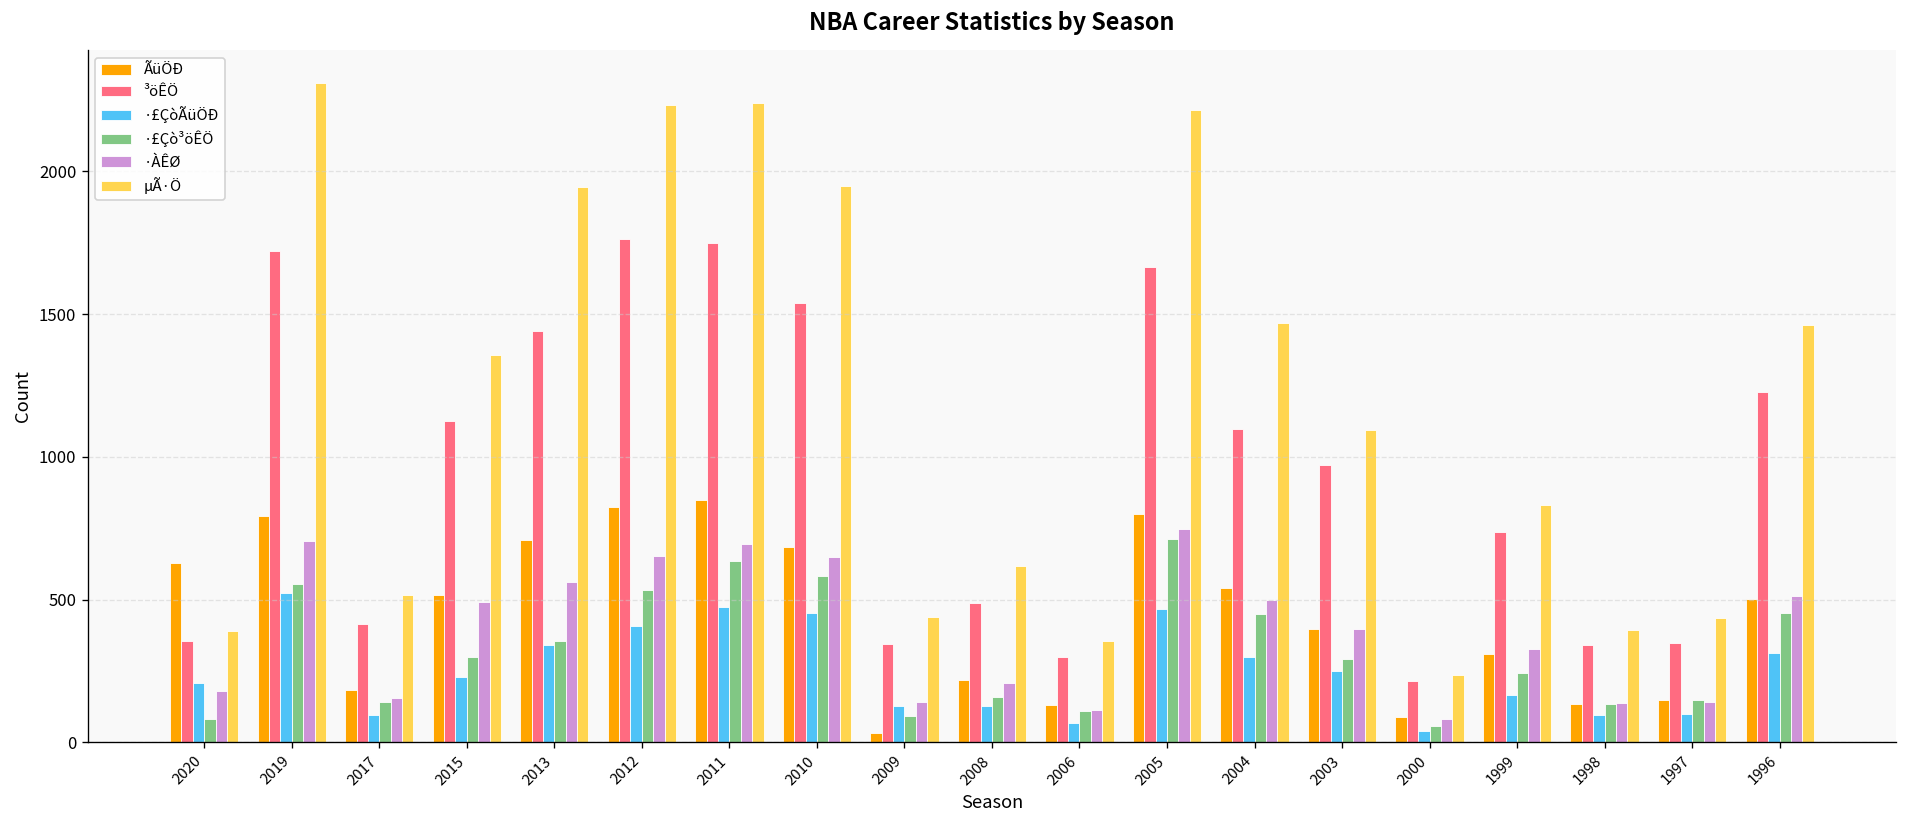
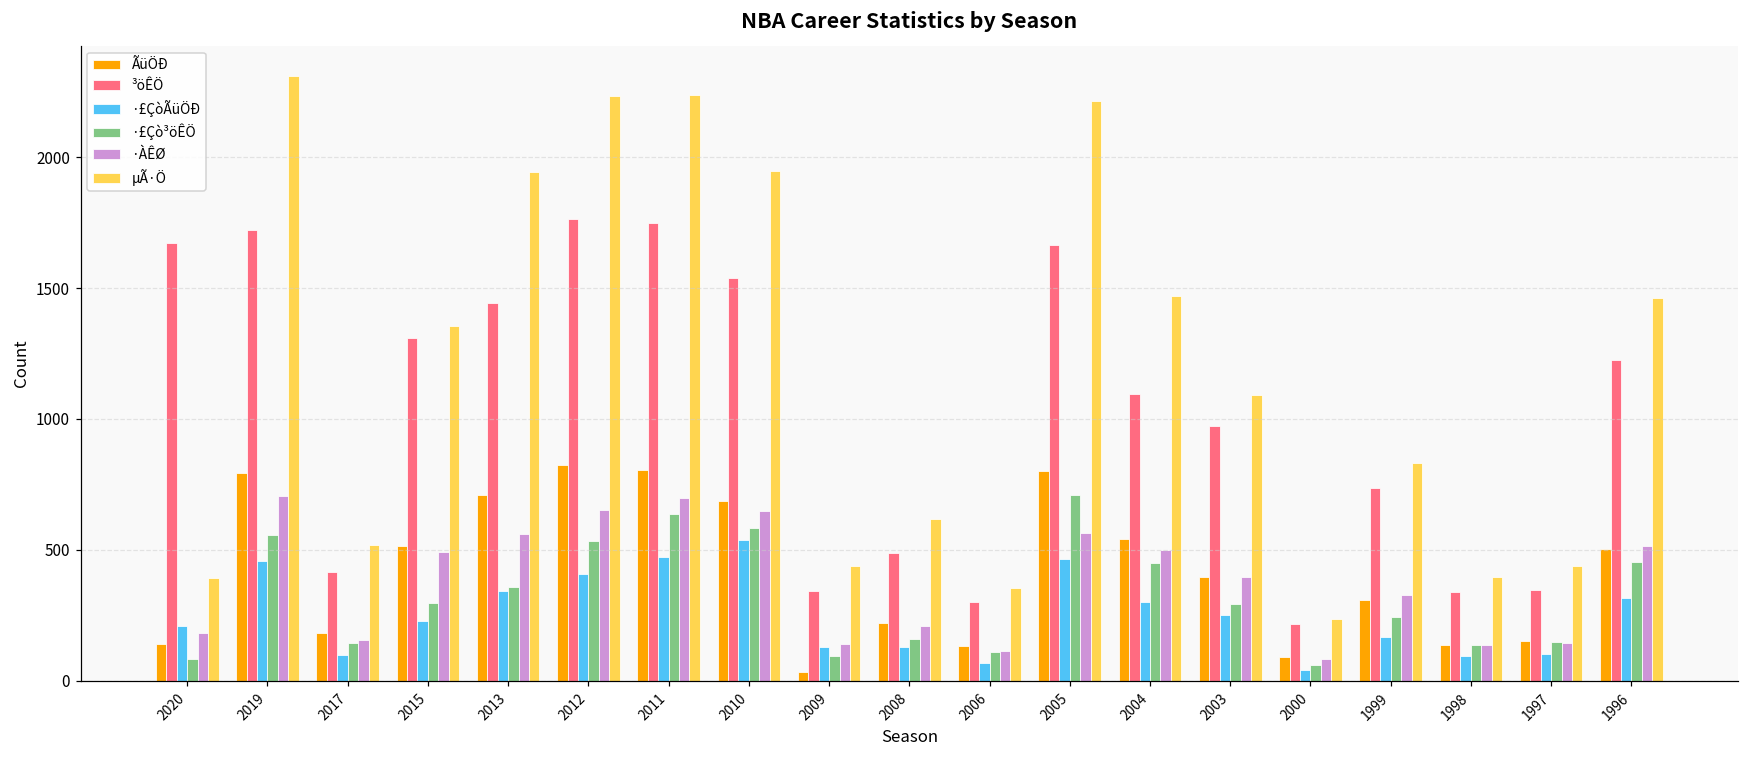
  {
    "ÃüÖÐ": {
-     "2020": 630,
+     "2020": 140,
      "2019": 790,
      "2017": 180,
      "2015": 520,
      "2013": 710,
      "2012": 820,
-     "2011": 850,
+     "2011": 800,
      "2010": 690,
      "2009": 30,
      "2008": 220,
      "2006": 130,
      "2005": 800,
      "2004": 540,
      "2003": 400,
      "2000": 90,
      "1999": 310,
      "1998": 140,
      "1997": 150,
      "1996": 500
    },
    "³öÊÖ": {
-     "2020": 360,
+     "2020": 1670,
      "2019": 1720,
      "2017": 410,
-     "2015": 1130,
+     "2015": 1310,
      "2013": 1440,
      "2012": 1760,
      "2011": 1750,
      "2010": 1540,
      "2009": 340,
      "2008": 490,
      "2006": 300,
      "2005": 1670,
      "2004": 1100,
      "2003": 970,
      "2000": 220,
      "1999": 740,
      "1998": 340,
      "1997": 350,
      "1996": 1230
    },
    "·£ÇòÃüÖÐ": {
      "2020": 210,
-     "2019": 520,
+     "2019": 460,
      "2017": 100,
      "2015": 230,
      "2013": 340,
      "2012": 410,
      "2011": 470,
-     "2010": 450,
+     "2010": 540,
      "2009": 130,
      "2008": 130,
      "2006": 70,
      "2005": 470,
      "2004": 300,
      "2003": 250,
      "2000": 40,
      "1999": 170,
      "1998": 100,
      "1997": 100,
      "1996": 320
    },
    "·£Çò³öÊÖ": {
      "2020": 80,
      "2019": 560,
      "2017": 140,
      "2015": 300,
      "2013": 360,
      "2012": 530,
      "2011": 640,
      "2010": 580,
      "2009": 90,
      "2008": 160,
      "2006": 110,
      "2005": 710,
      "2004": 450,
      "2003": 290,
      "2000": 60,
      "1999": 240,
      "1998": 140,
      "1997": 150,
      "1996": 460
    },
    "·ÀÊØ": {
      "2020": 180,
      "2019": 710,
      "2017": 160,
      "2015": 490,
      "2013": 560,
      "2012": 650,
      "2011": 700,
      "2010": 650,
      "2009": 140,
      "2008": 210,
      "2006": 110,
-     "2005": 750,
+     "2005": 570,
      "2004": 500,
      "2003": 400,
      "2000": 80,
      "1999": 330,
      "1998": 140,
      "1997": 140,
      "1996": 510
    },
    "µÃ·Ö": {
      "2020": 390,
      "2019": 2310,
      "2017": 520,
      "2015": 1360,
      "2013": 1950,
      "2012": 2230,
      "2011": 2240,
      "2010": 1950,
      "2009": 440,
      "2008": 620,
      "2006": 360,
      "2005": 2210,
      "2004": 1470,
      "2003": 1090,
      "2000": 240,
      "1999": 830,
      "1998": 400,
      "1997": 440,
      "1996": 1460
    }
  }
